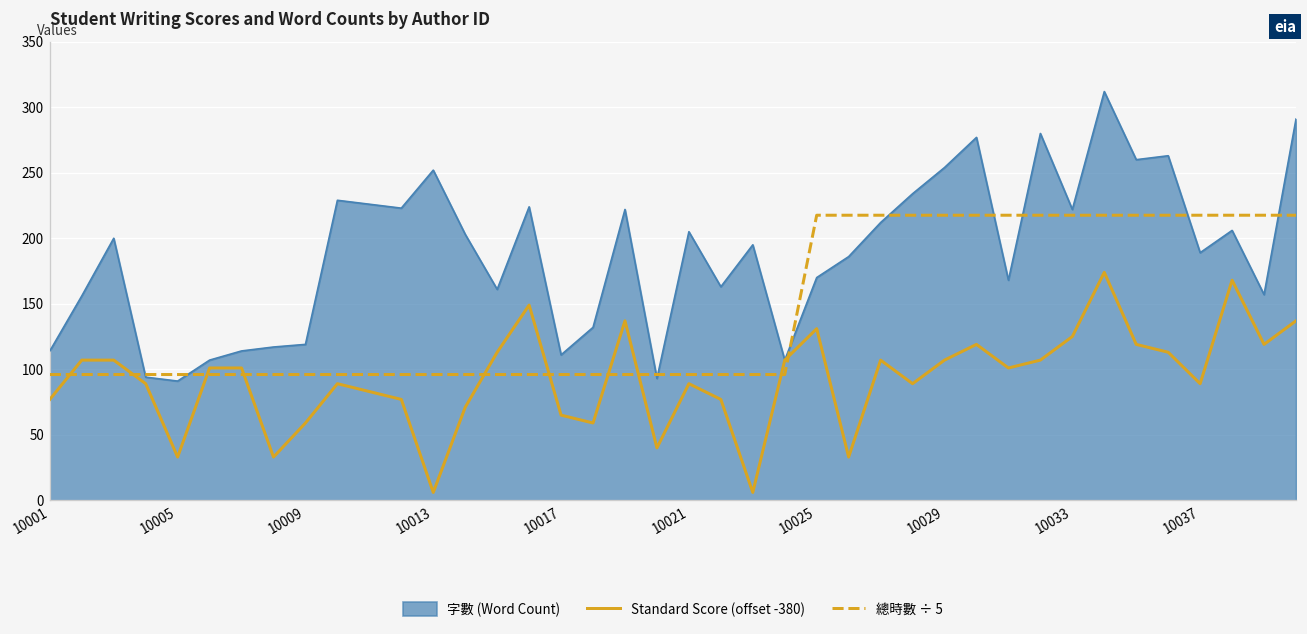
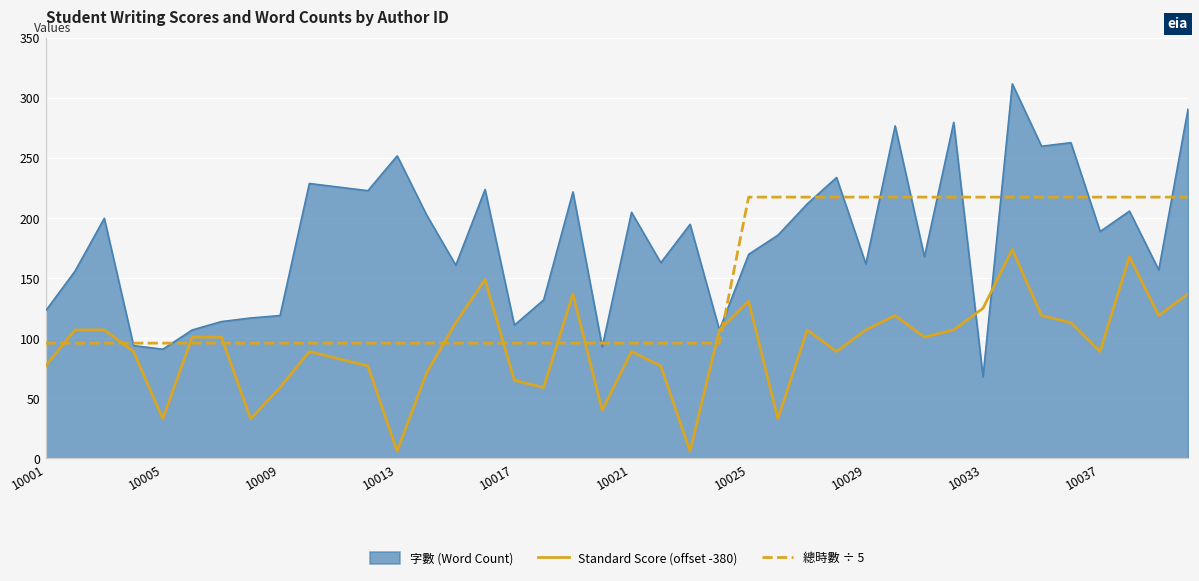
  {
    "字數 (Word Count)": {
-     "10001": 114,
+     "10001": 123,
      "10005": 91,
      "10009": 119,
      "10013": 252,
      "10017": 111,
      "10021": 205,
      "10025": 170,
-     "10029": 254,
-     "10033": 222,
+     "10029": 162,
+     "10033": 68,
      "10037": 189
    }
  }
